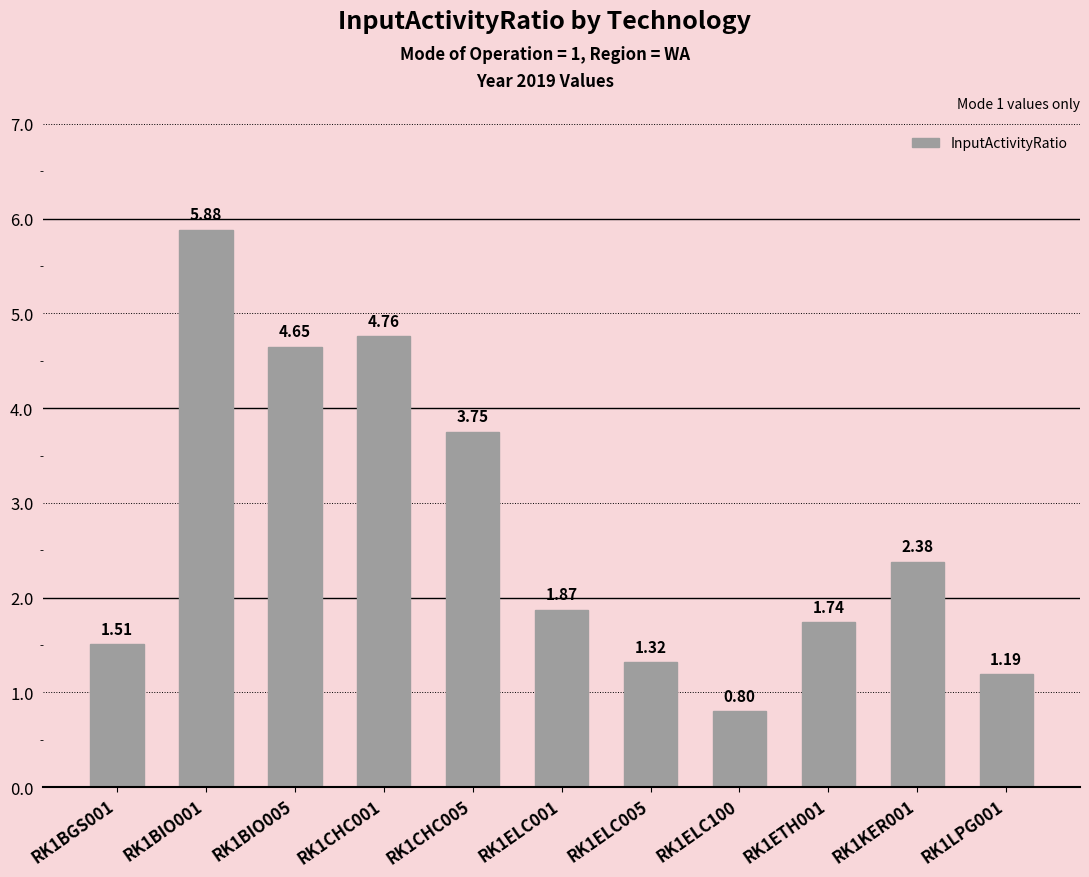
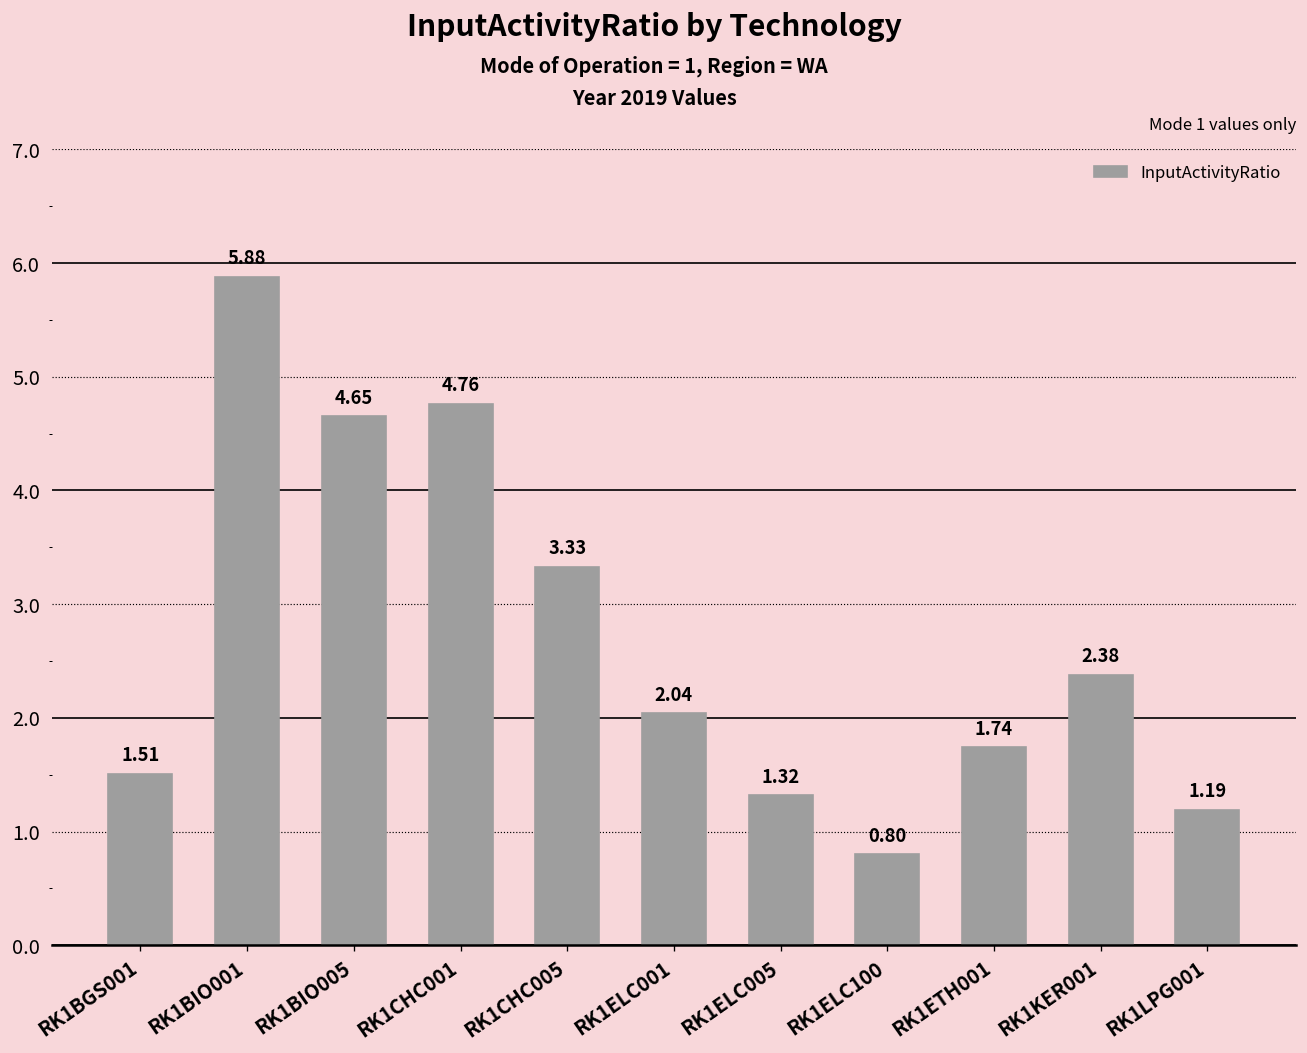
  {
    "RK1BGS001": 1.51,
    "RK1BIO001": 5.88,
    "RK1BIO005": 4.65,
    "RK1CHC001": 4.76,
-   "RK1CHC005": 3.75,
-   "RK1ELC001": 1.87,
+   "RK1CHC005": 3.33,
+   "RK1ELC001": 2.04,
    "RK1ELC005": 1.32,
    "RK1ELC100": 0.80,
    "RK1ETH001": 1.74,
    "RK1KER001": 2.38,
    "RK1LPG001": 1.19
  }
